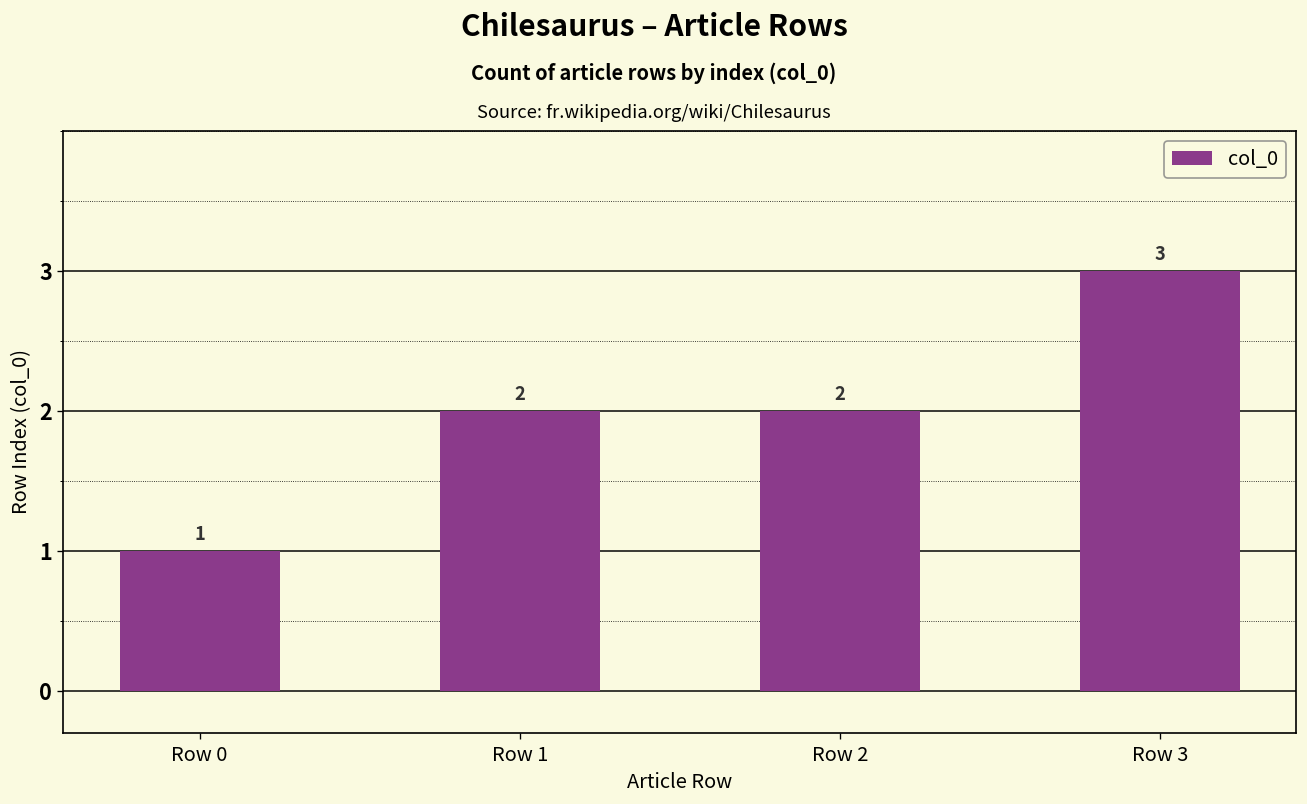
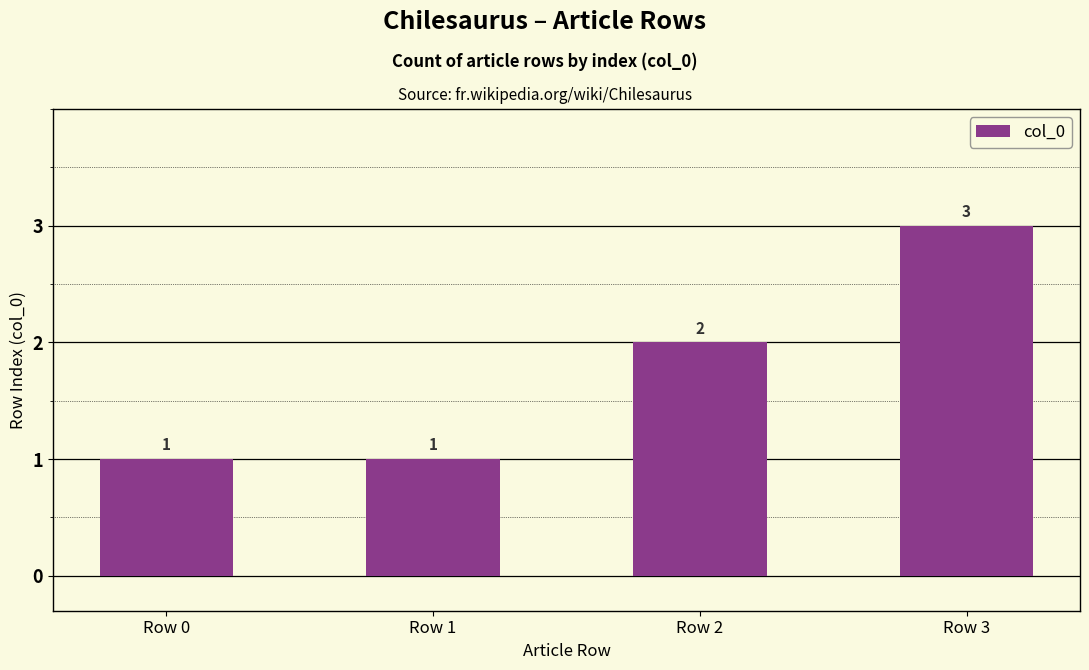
  {
    "Row 0": 1,
-   "Row 1": 2,
+   "Row 1": 1,
    "Row 2": 2,
    "Row 3": 3
  }
